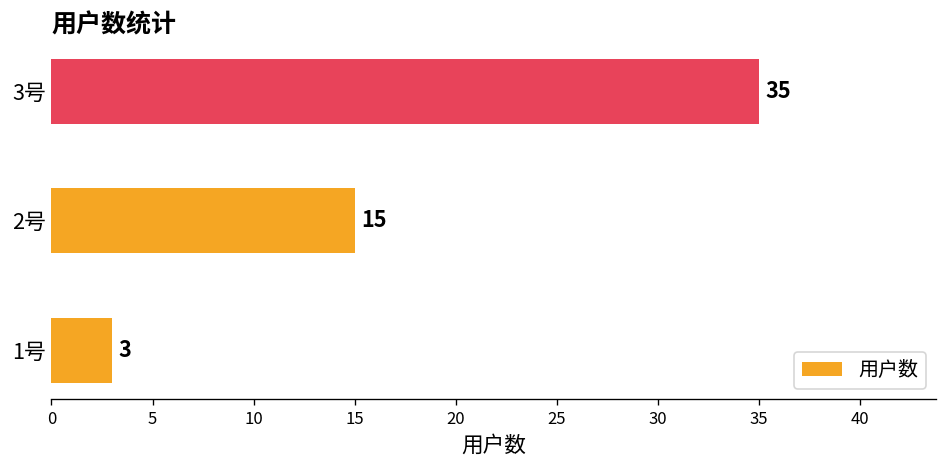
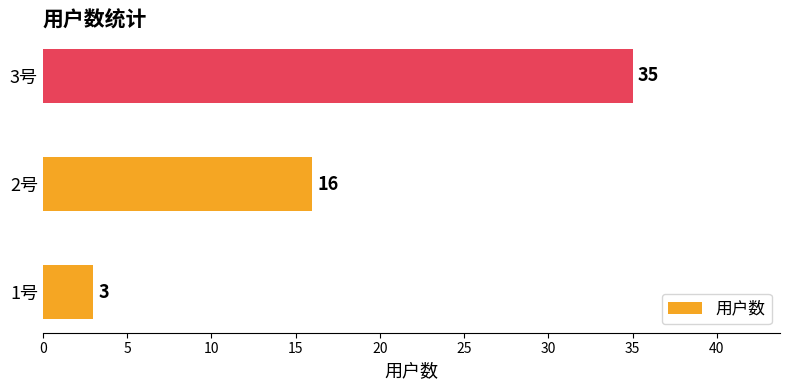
  {
    "3号": 35,
-   "2号": 15,
+   "2号": 16,
    "1号": 3
  }
